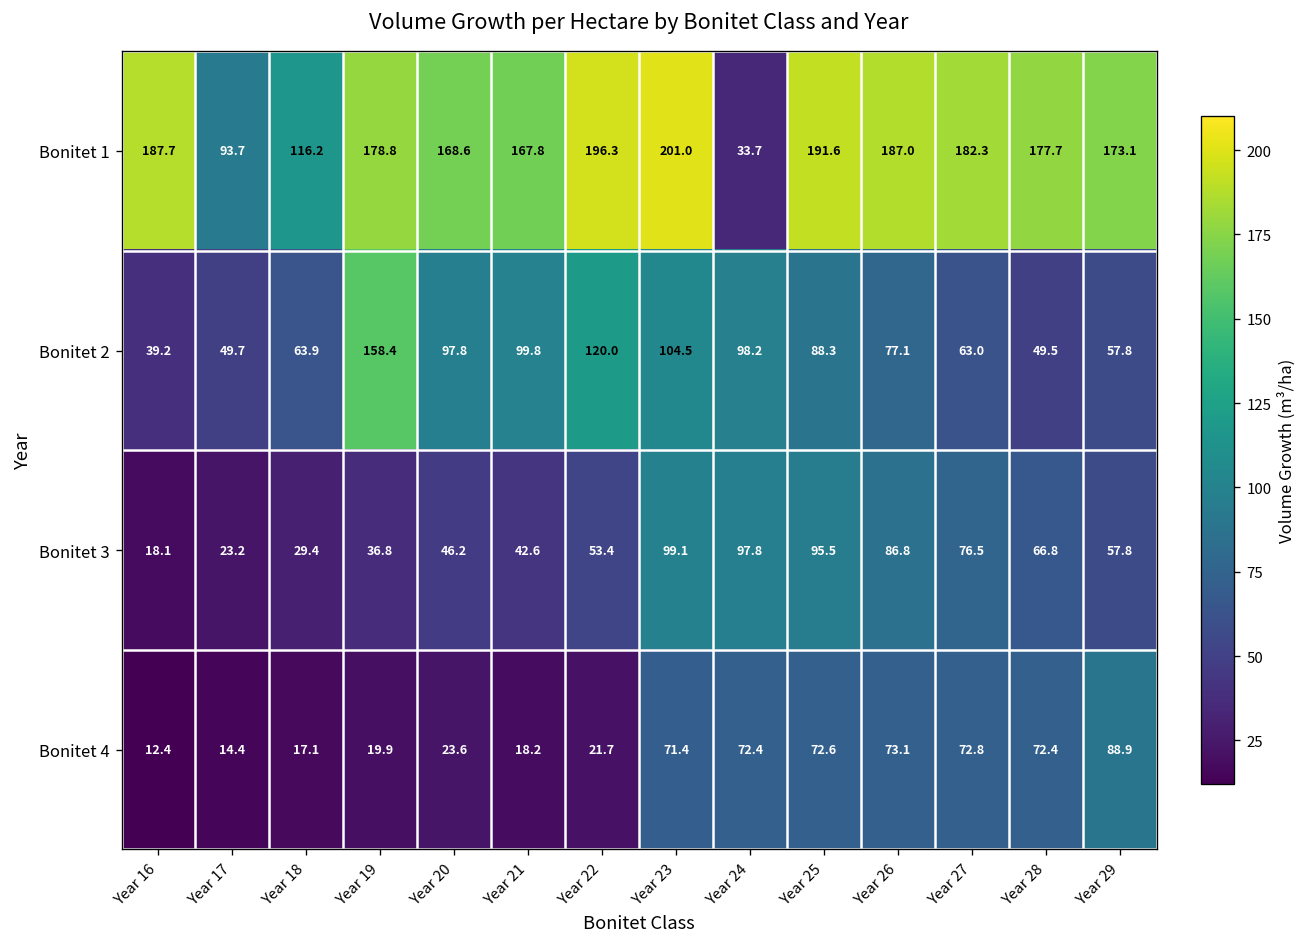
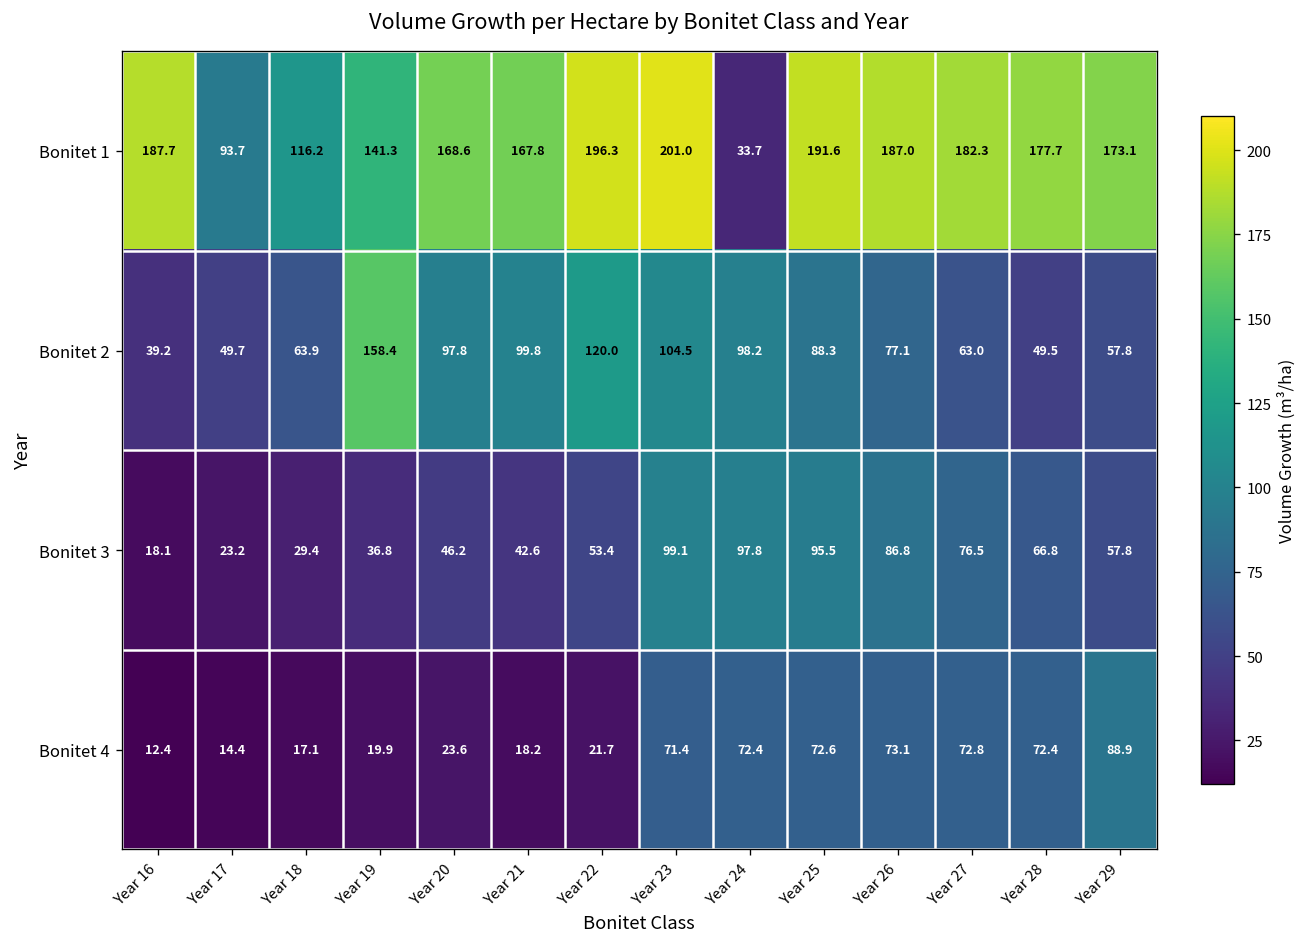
  {
    "Bonitet 1": {
      "Year 16": 187.7,
      "Year 17": 93.7,
      "Year 18": 116.2,
-     "Year 19": 178.8,
+     "Year 19": 141.3,
      "Year 20": 168.6,
      "Year 21": 167.8,
      "Year 22": 196.3,
      "Year 23": 201.0,
      "Year 24": 33.7,
      "Year 25": 191.6,
      "Year 26": 187.0,
      "Year 27": 182.3,
      "Year 28": 177.7,
      "Year 29": 173.1
    },
    "Bonitet 2": {
      "Year 16": 39.2,
      "Year 17": 49.7,
      "Year 18": 63.9,
      "Year 19": 158.4,
      "Year 20": 97.8,
      "Year 21": 99.8,
      "Year 22": 120.0,
      "Year 23": 104.5,
      "Year 24": 98.2,
      "Year 25": 88.3,
      "Year 26": 77.1,
      "Year 27": 63.0,
      "Year 28": 49.5,
      "Year 29": 57.8
    },
    "Bonitet 3": {
      "Year 16": 18.1,
      "Year 17": 23.2,
      "Year 18": 29.4,
      "Year 19": 36.8,
      "Year 20": 46.2,
      "Year 21": 42.6,
      "Year 22": 53.4,
      "Year 23": 99.1,
      "Year 24": 97.8,
      "Year 25": 95.5,
      "Year 26": 86.8,
      "Year 27": 76.5,
      "Year 28": 66.8,
      "Year 29": 57.8
    },
    "Bonitet 4": {
      "Year 16": 12.4,
      "Year 17": 14.4,
      "Year 18": 17.1,
      "Year 19": 19.9,
      "Year 20": 23.6,
      "Year 21": 18.2,
      "Year 22": 21.7,
      "Year 23": 71.4,
      "Year 24": 72.4,
      "Year 25": 72.6,
      "Year 26": 73.1,
      "Year 27": 72.8,
      "Year 28": 72.4,
      "Year 29": 88.9
    }
  }
